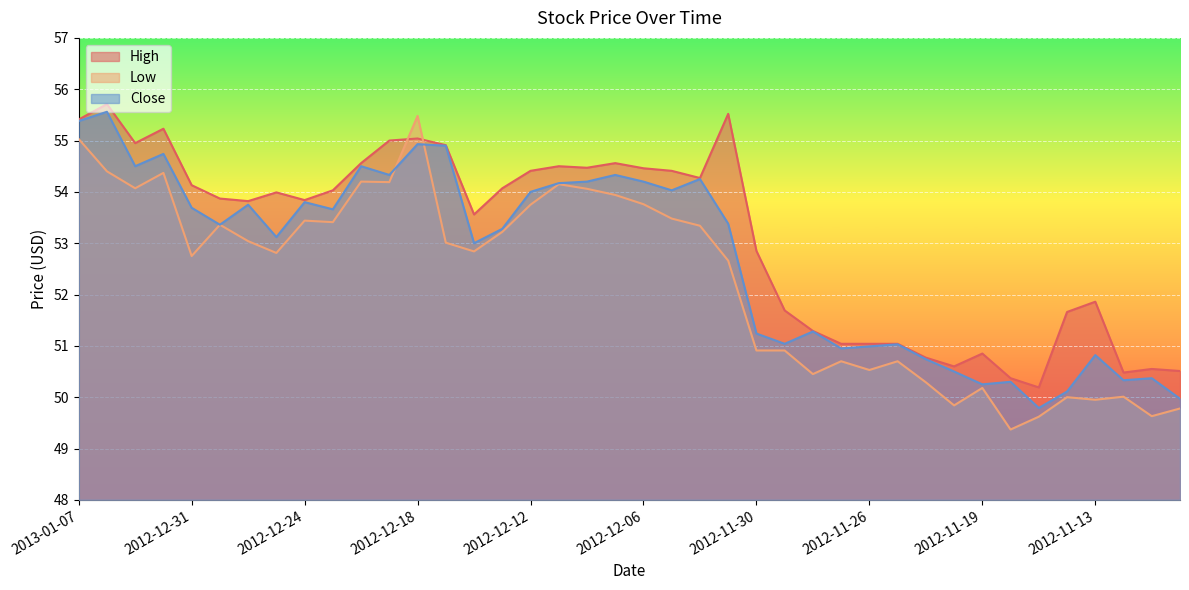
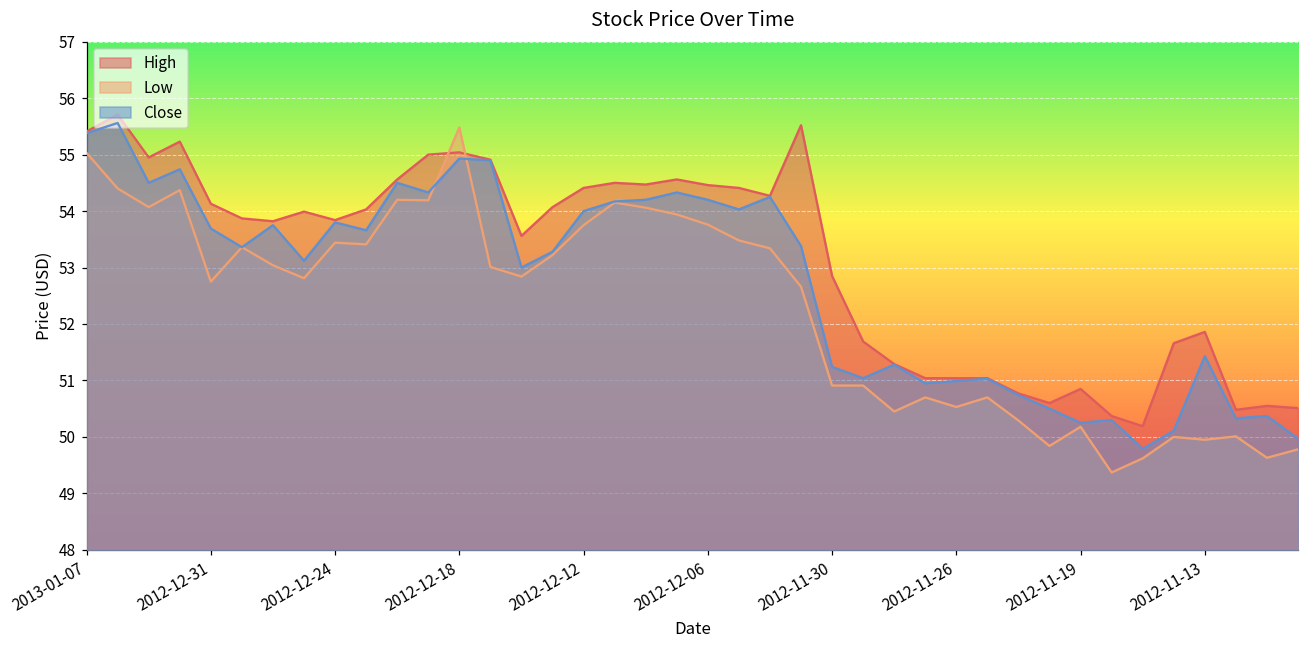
  {
    "High": {
      "2012-12-31": 54.1,
      "2012-12-18": 55.0,
      "2012-12-12": 54.4,
      "2012-12-06": 54.5,
      "2012-11-30": 52.9,
      "2012-11-26": 51.0,
      "2012-11-19": 50.9,
      "2012-11-13": 51.9
    },
    "Low": {
      "2013-01-07": 55.0,
      "2012-12-31": 52.8,
      "2012-12-24": 53.4,
      "2012-12-18": 55.5,
      "2012-12-12": 53.8,
      "2012-12-06": 53.8,
      "2012-11-30": 50.9,
      "2012-11-26": 50.5,
      "2012-11-19": 50.2,
      "2012-11-13": 50.0
    },
    "Close": {
      "2012-12-31": 53.7,
      "2012-12-18": 54.9,
      "2012-12-12": 54.0,
      "2012-12-06": 54.2,
      "2012-11-30": 51.2,
      "2012-11-26": 51.0,
      "2012-11-19": 50.3,
-     "2012-11-13": 50.8
+     "2012-11-13": 51.4
    }
  }
